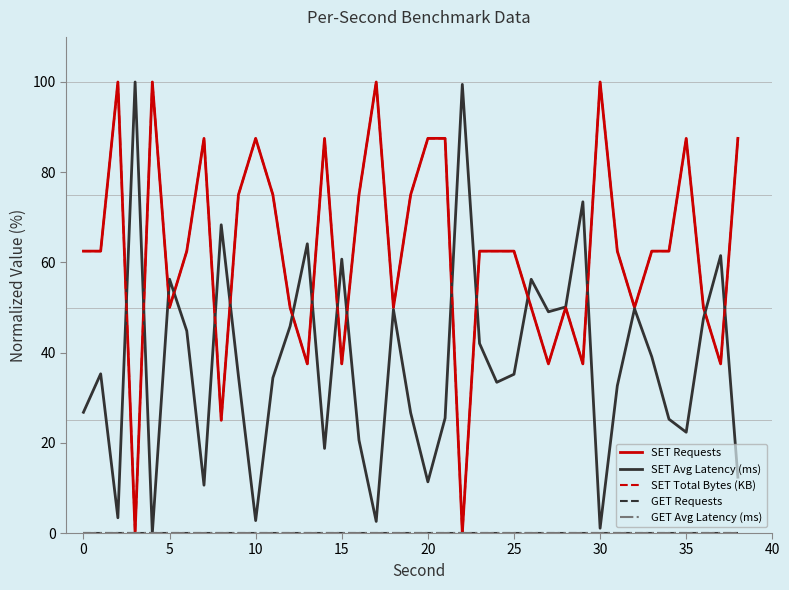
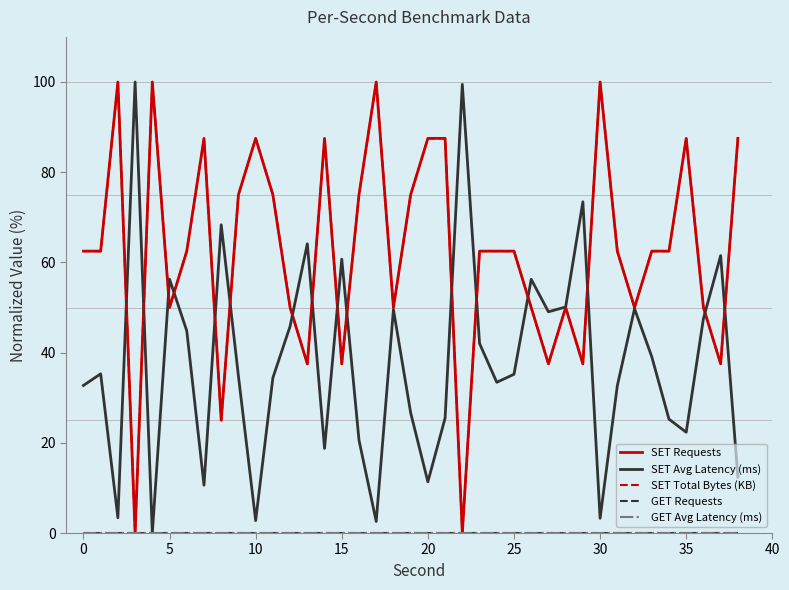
  {
    "SET Avg Latency (ms)": {
-     "0": 27,
+     "0": 33,
      "5": 56,
      "10": 3,
      "15": 61,
      "20": 11,
      "25": 35,
-     "30": 1,
+     "30": 3,
      "35": 22
    },
    "GET Avg Latency (ms)": {
      "0": 0,
      "5": 0,
      "10": 0,
      "15": 0,
      "20": 0,
      "25": 0,
      "30": 0,
      "35": 0
    }
  }
